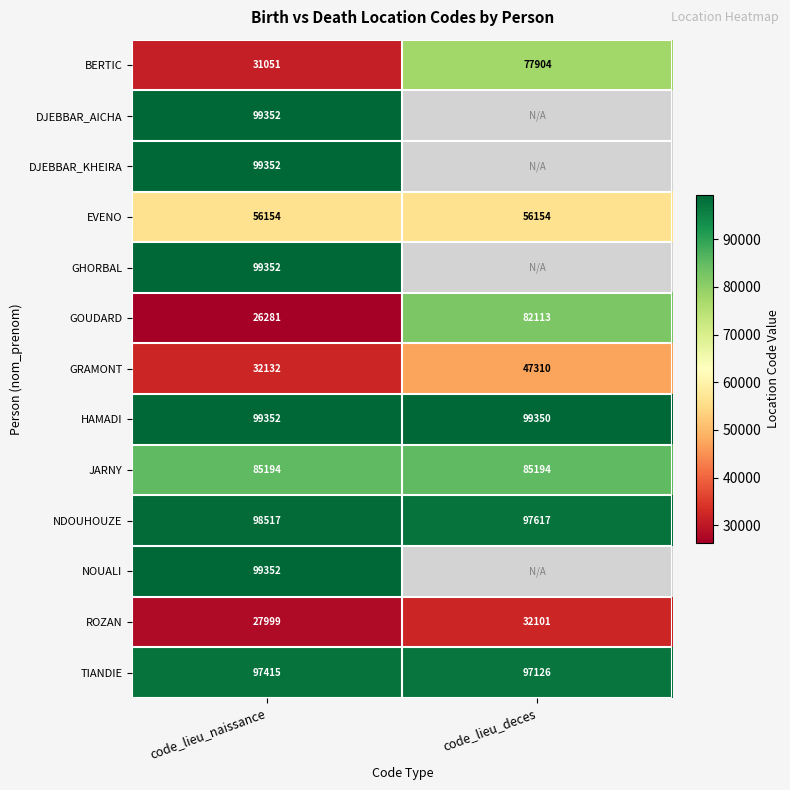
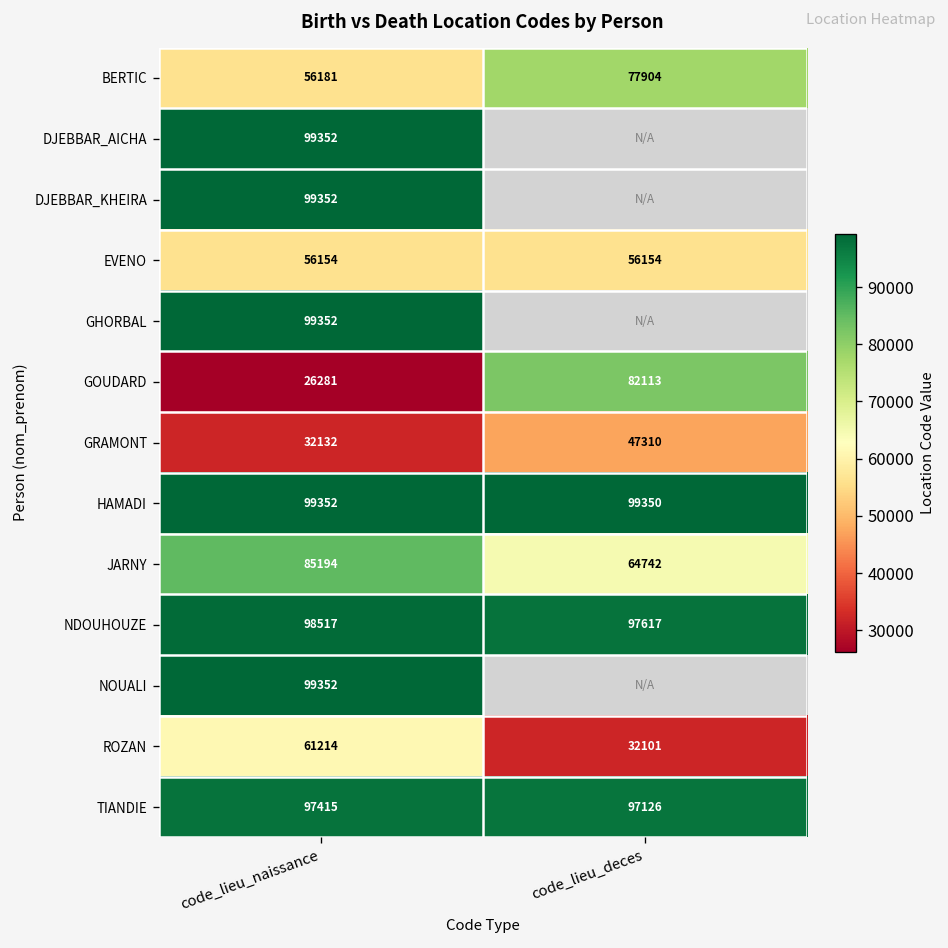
  {
    "BERTIC": {
-     "code_lieu_naissance": 31051,
+     "code_lieu_naissance": 56181,
      "code_lieu_deces": 77904
    },
    "DJEBBAR_AICHA": {
      "code_lieu_naissance": 99352
    },
    "DJEBBAR_KHEIRA": {
      "code_lieu_naissance": 99352
    },
    "EVENO": {
      "code_lieu_naissance": 56154,
      "code_lieu_deces": 56154
    },
    "GHORBAL": {
      "code_lieu_naissance": 99352
    },
    "GOUDARD": {
      "code_lieu_naissance": 26281,
      "code_lieu_deces": 82113
    },
    "GRAMONT": {
      "code_lieu_naissance": 32132,
      "code_lieu_deces": 47310
    },
    "HAMADI": {
      "code_lieu_naissance": 99352,
      "code_lieu_deces": 99350
    },
    "JARNY": {
      "code_lieu_naissance": 85194,
-     "code_lieu_deces": 85194
+     "code_lieu_deces": 64742
    },
    "NDOUHOUZE": {
      "code_lieu_naissance": 98517,
      "code_lieu_deces": 97617
    },
    "NOUALI": {
      "code_lieu_naissance": 99352
    },
    "ROZAN": {
-     "code_lieu_naissance": 27999,
+     "code_lieu_naissance": 61214,
      "code_lieu_deces": 32101
    },
    "TIANDIE": {
      "code_lieu_naissance": 97415,
      "code_lieu_deces": 97126
    }
  }
